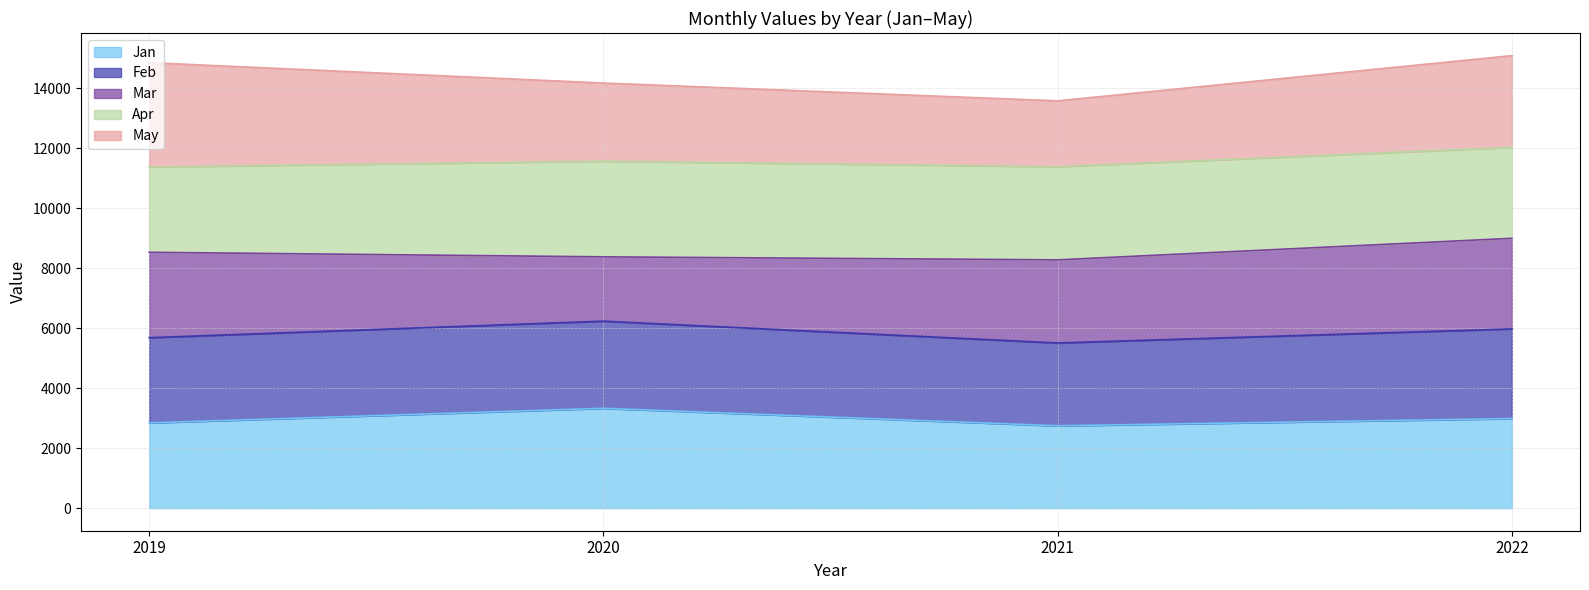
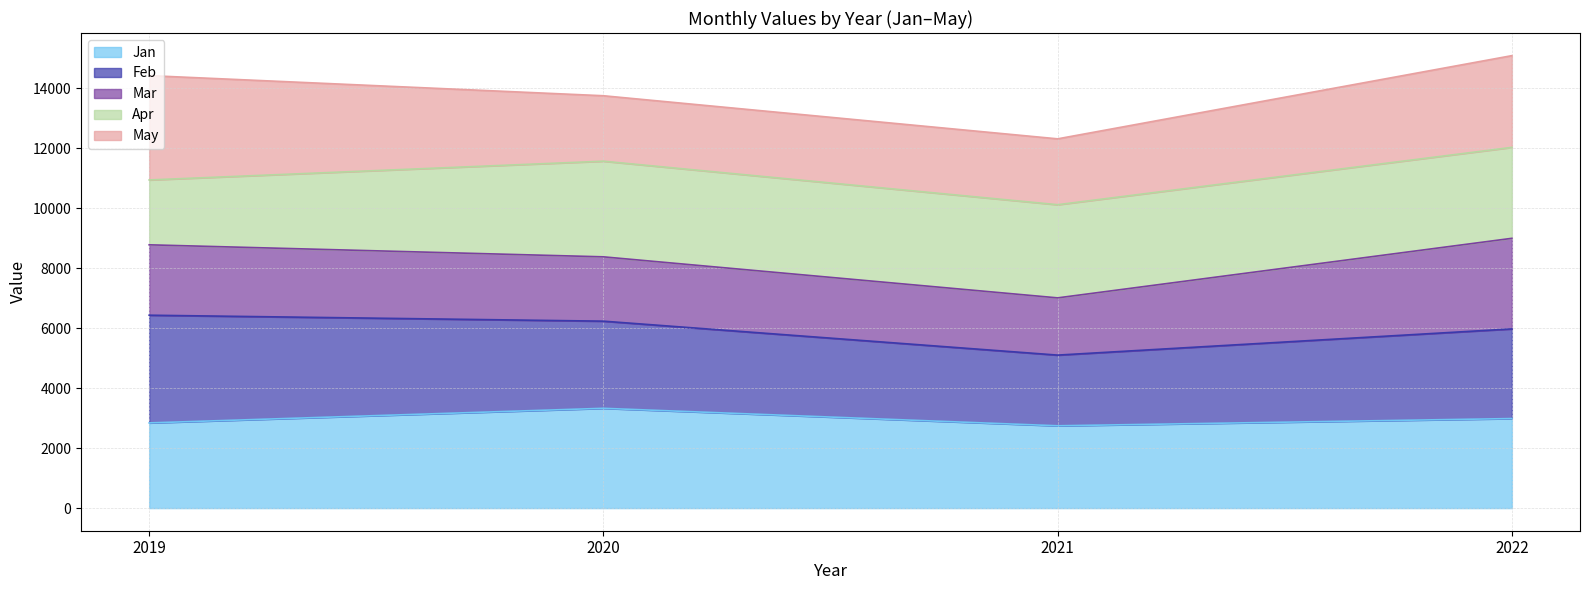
  {
    "Jan": {
      "2019": 2800,
      "2020": 3300,
      "2021": 2700,
      "2022": 3000
    },
    "Feb": {
-     "2019": 2800,
+     "2019": 3600,
      "2020": 2900,
-     "2021": 2800,
+     "2021": 2400,
      "2022": 3000
    },
    "Mar": {
-     "2019": 2800,
+     "2019": 2300,
      "2020": 2100,
-     "2021": 2800,
+     "2021": 1900,
      "2022": 3000
    },
    "Apr": {
-     "2019": 2800,
+     "2019": 2200,
      "2020": 3200,
      "2021": 3100,
      "2022": 3000
    },
    "May": {
-     "2020": 2600,
+     "2020": 2200,
      "2021": 2200,
      "2022": 3100
    }
  }
